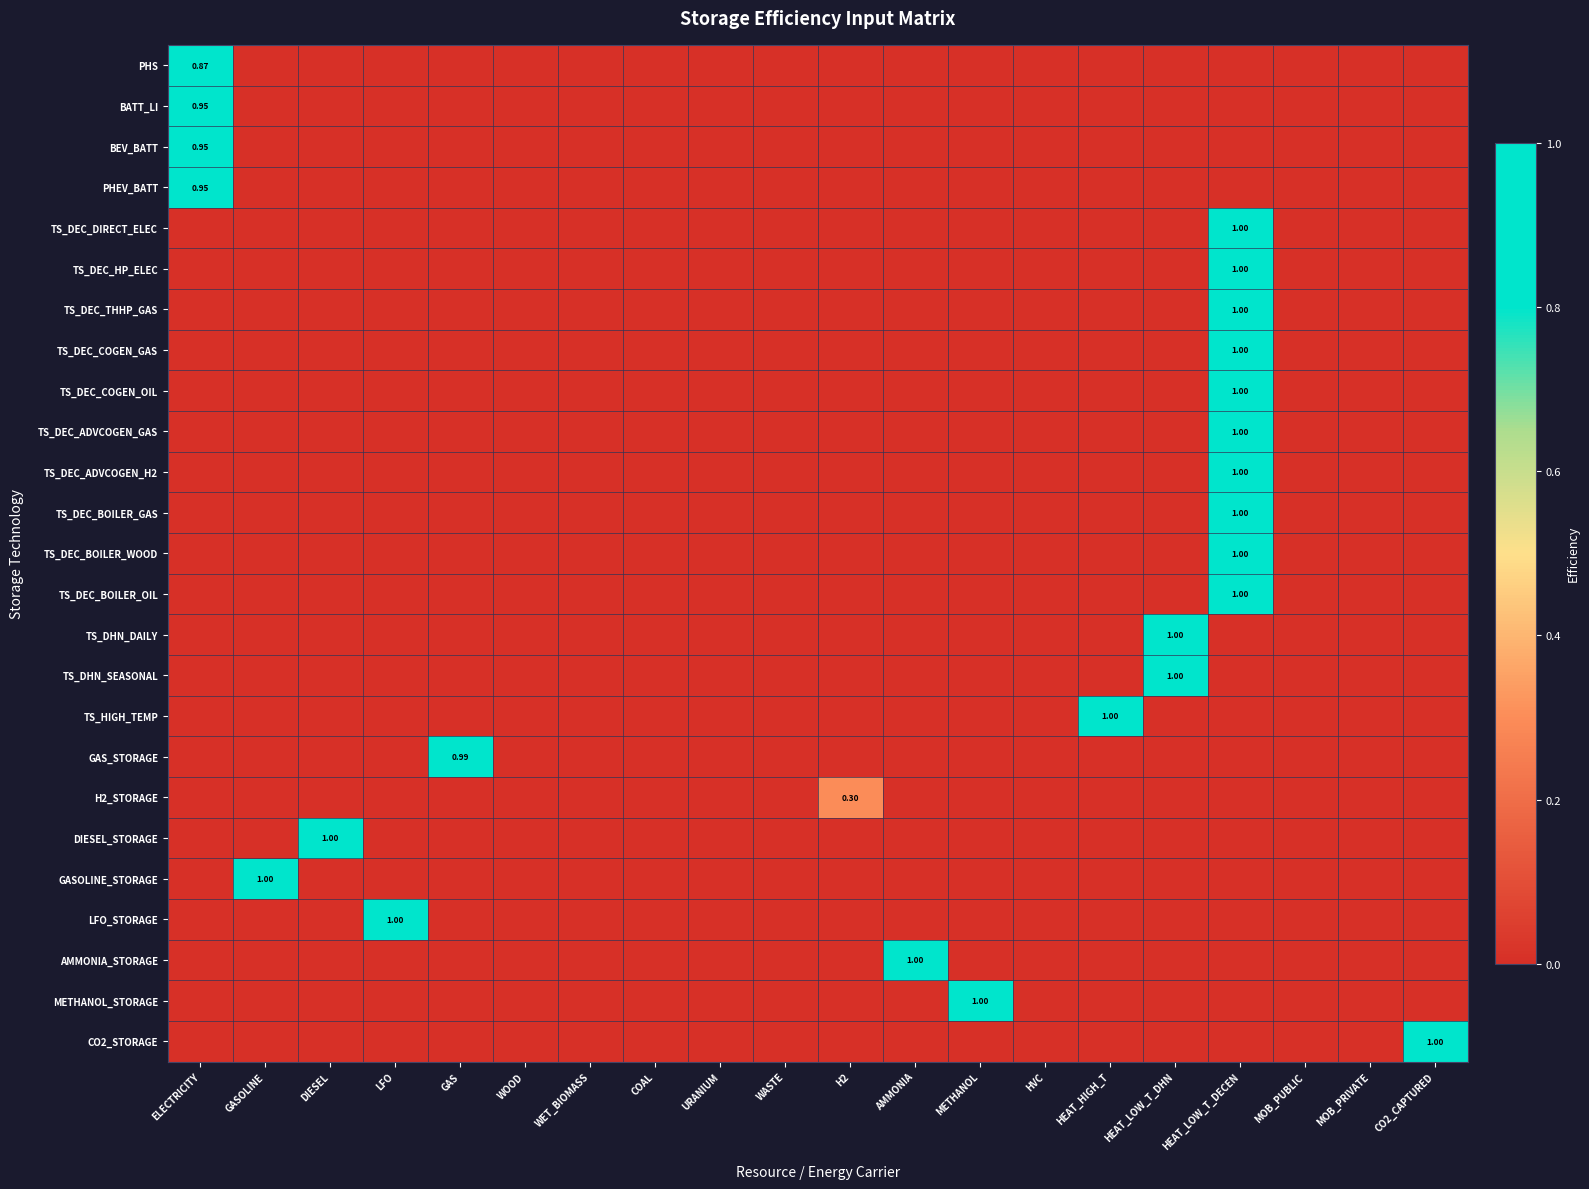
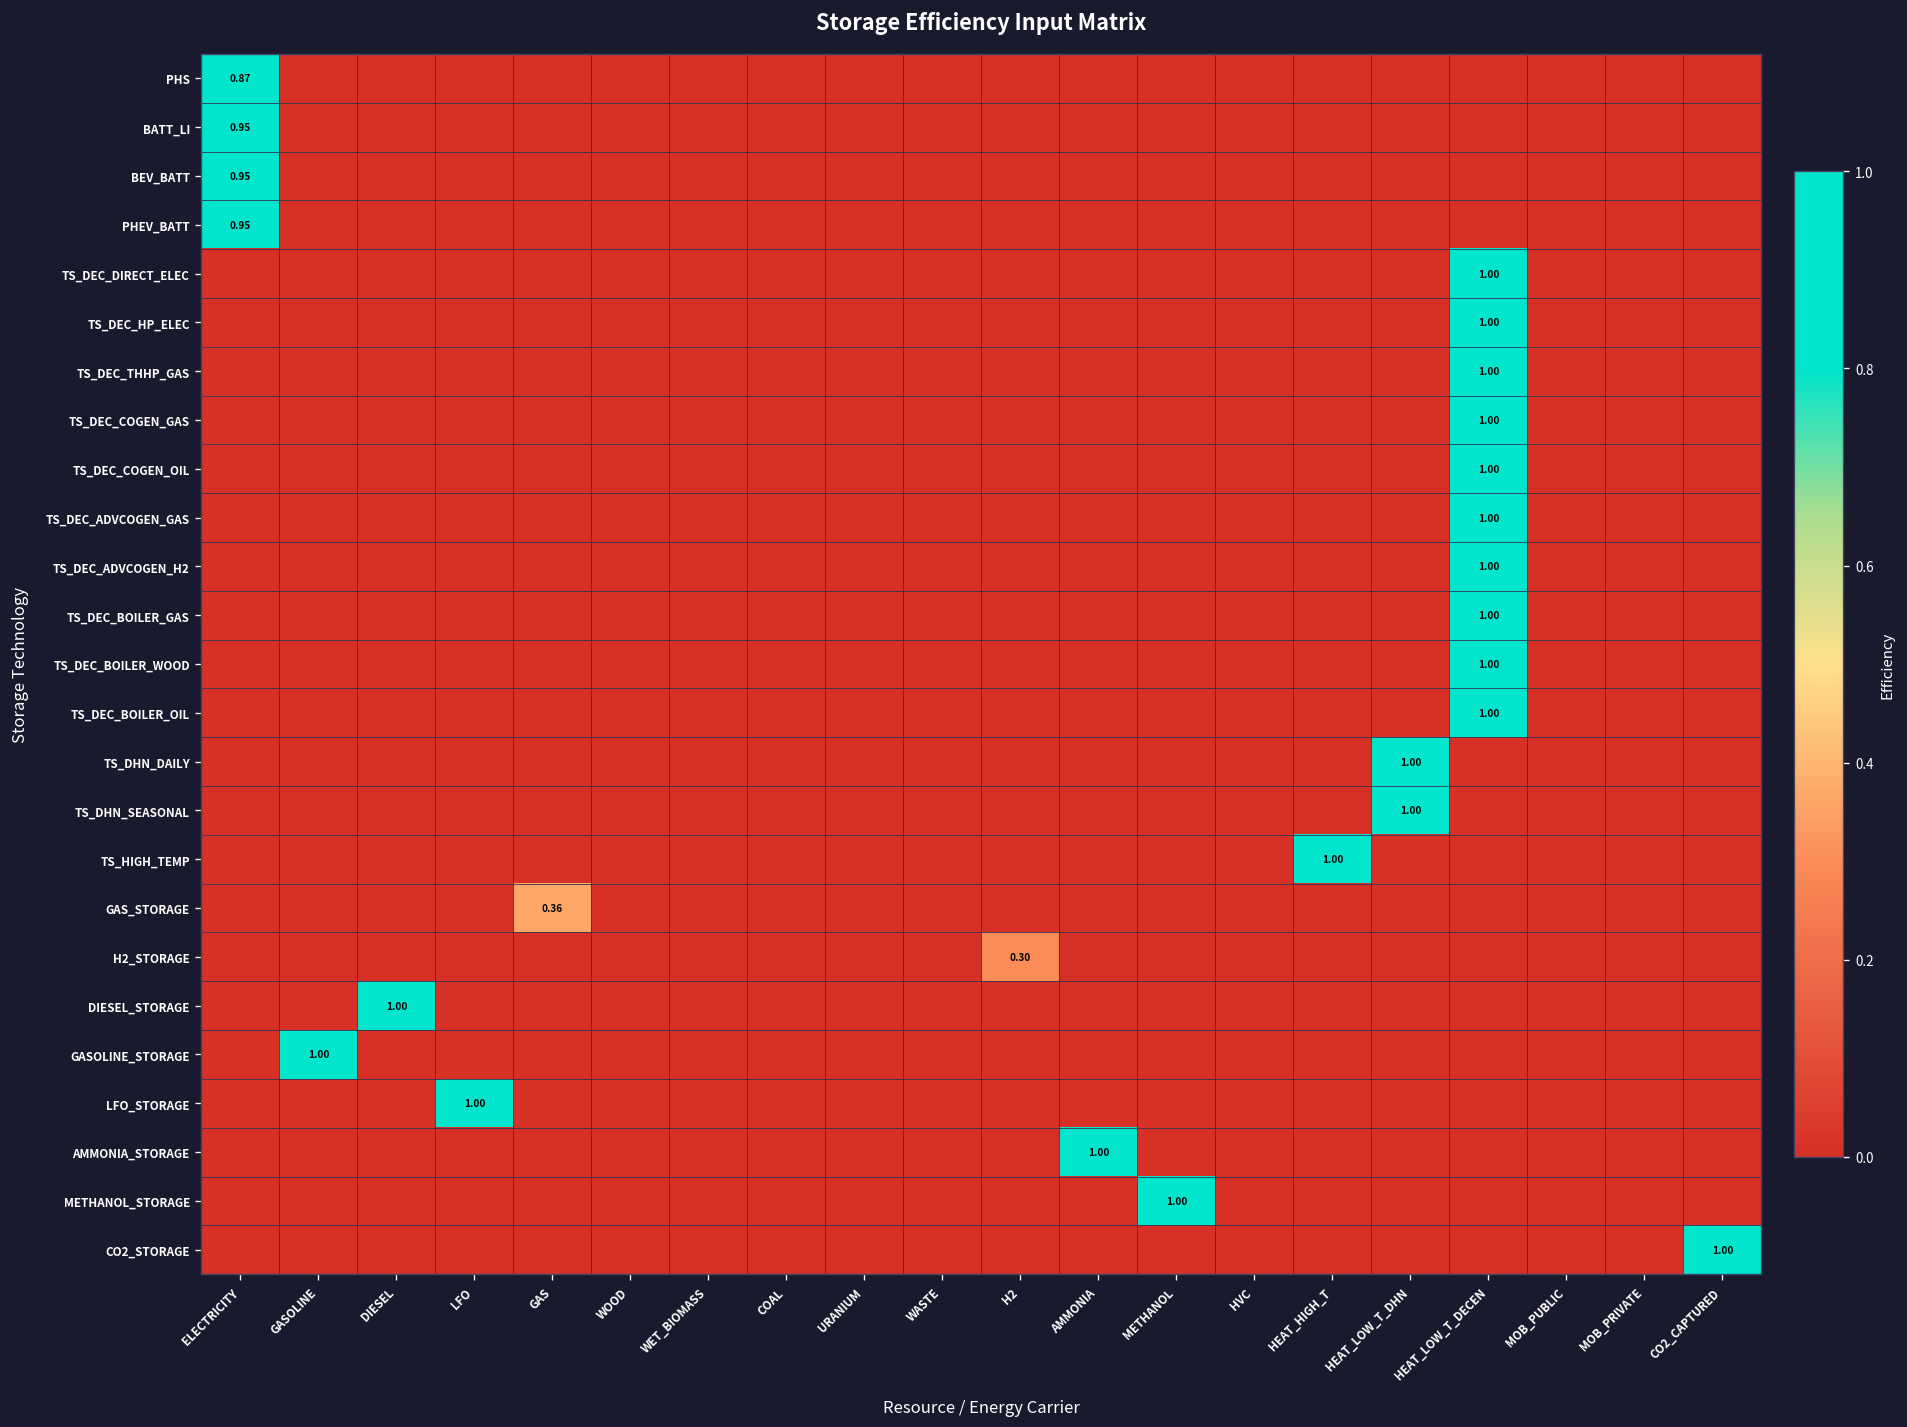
  {
    "PHS": {
      "ELECTRICITY": 0.87
    },
    "BATT_LI": {
      "ELECTRICITY": 0.95
    },
    "BEV_BATT": {
      "ELECTRICITY": 0.95
    },
    "PHEV_BATT": {
      "ELECTRICITY": 0.95
    },
    "TS_DEC_DIRECT_ELEC": {
      "HEAT_LOW_T_DECEN": 1.00
    },
    "TS_DEC_HP_ELEC": {
      "HEAT_LOW_T_DECEN": 1.00
    },
    "TS_DEC_THHP_GAS": {
      "HEAT_LOW_T_DECEN": 1.00
    },
    "TS_DEC_COGEN_GAS": {
      "HEAT_LOW_T_DECEN": 1.00
    },
    "TS_DEC_COGEN_OIL": {
      "HEAT_LOW_T_DECEN": 1.00
    },
    "TS_DEC_ADVCOGEN_GAS": {
      "HEAT_LOW_T_DECEN": 1.00
    },
    "TS_DEC_ADVCOGEN_H2": {
      "HEAT_LOW_T_DECEN": 1.00
    },
    "TS_DEC_BOILER_GAS": {
      "HEAT_LOW_T_DECEN": 1.00
    },
    "TS_DEC_BOILER_WOOD": {
      "HEAT_LOW_T_DECEN": 1.00
    },
    "TS_DEC_BOILER_OIL": {
      "HEAT_LOW_T_DECEN": 1.00
    },
    "TS_DHN_DAILY": {
      "HEAT_LOW_T_DHN": 1.00
    },
    "TS_DHN_SEASONAL": {
      "HEAT_LOW_T_DHN": 1.00
    },
    "TS_HIGH_TEMP": {
      "HEAT_HIGH_T": 1.00
    },
    "GAS_STORAGE": {
-     "GAS": 0.99
+     "GAS": 0.36
    },
    "H2_STORAGE": {
      "H2": 0.30
    },
    "DIESEL_STORAGE": {
      "DIESEL": 1.00
    },
    "GASOLINE_STORAGE": {
      "GASOLINE": 1.00
    },
    "LFO_STORAGE": {
      "LFO": 1.00
    },
    "AMMONIA_STORAGE": {
      "AMMONIA": 1.00
    },
    "METHANOL_STORAGE": {
      "METHANOL": 1.00
    },
    "CO2_STORAGE": {
      "CO2_CAPTURED": 1.00
    }
  }
